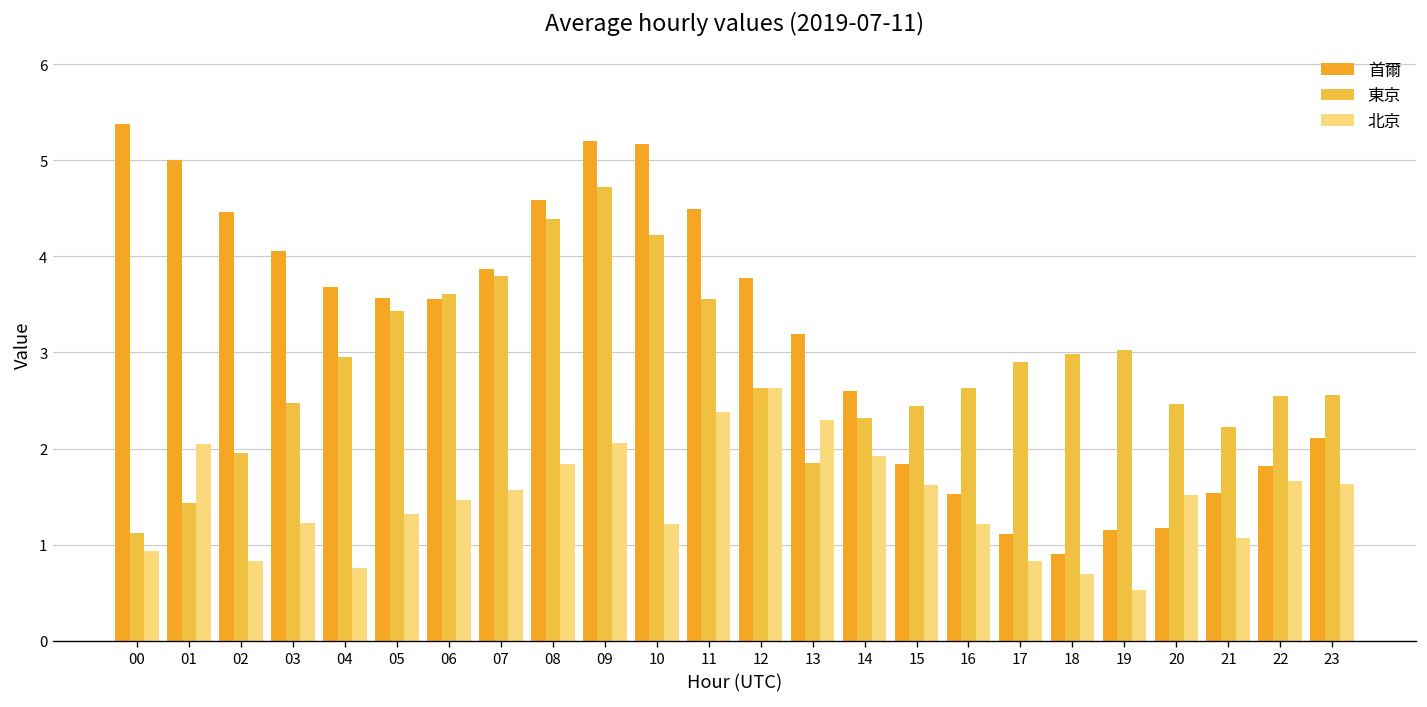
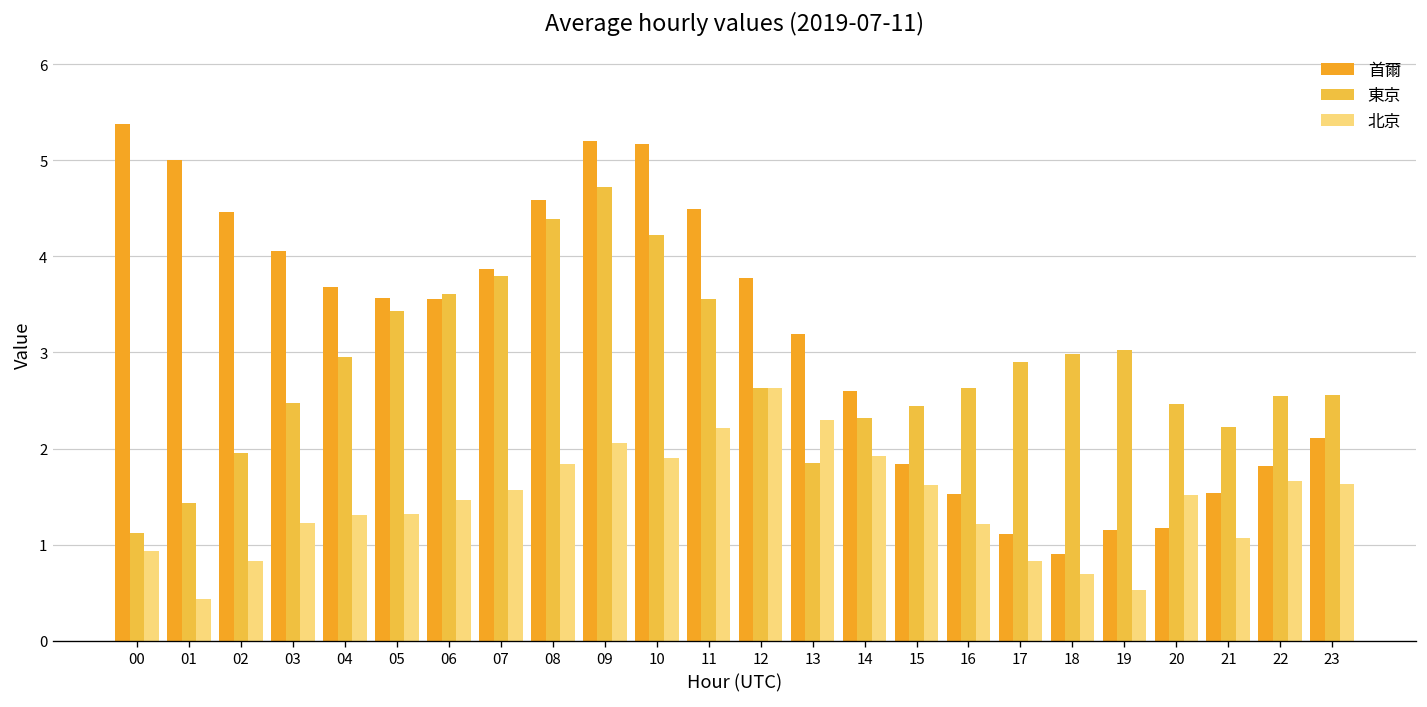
  {
    "北京": {
      "00": 0.9,
-     "01": 2.0,
+     "01": 0.4,
      "02": 0.8,
      "03": 1.2,
-     "04": 0.8,
+     "04": 1.3,
      "05": 1.3,
      "06": 1.5,
      "07": 1.6,
      "08": 1.8,
      "09": 2.1,
-     "10": 1.2,
-     "11": 2.4,
+     "10": 1.9,
+     "11": 2.2,
      "12": 2.6,
      "13": 2.3,
      "14": 1.9,
      "15": 1.6,
      "16": 1.2,
      "17": 0.8,
      "18": 0.7,
      "19": 0.5,
      "20": 1.5,
      "21": 1.1,
      "22": 1.7,
      "23": 1.6
    }
  }
